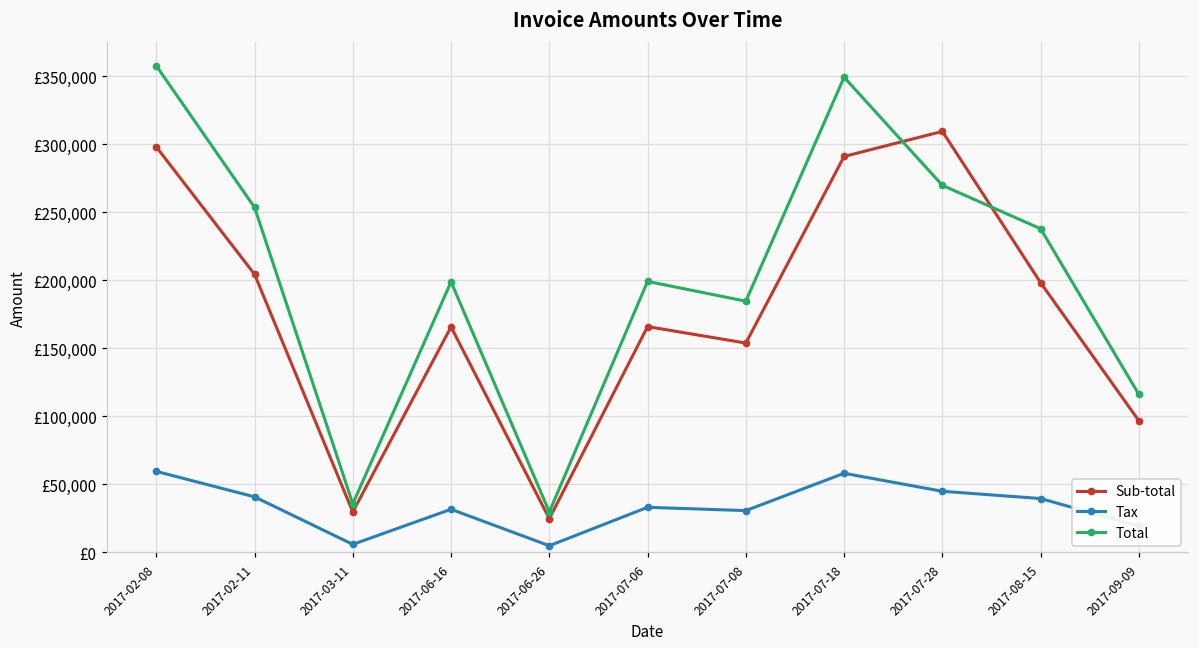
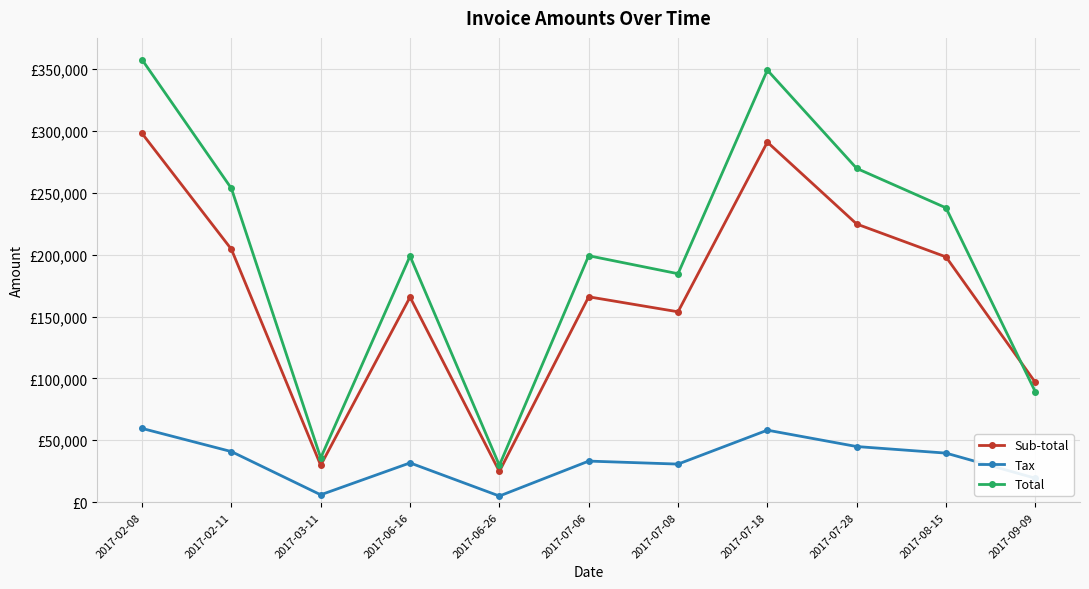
  {
    "Sub-total": {
      "2017-02-08": "£298,000",
      "2017-02-11": "£204,000",
      "2017-03-11": "£30,000",
      "2017-06-16": "£166,000",
      "2017-06-26": "£25,000",
      "2017-07-06": "£166,000",
      "2017-07-08": "£154,000",
      "2017-07-18": "£291,000",
-     "2017-07-28": "£309,000",
+     "2017-07-28": "£225,000",
      "2017-08-15": "£198,000",
      "2017-09-09": "£97,000"
    },
    "Tax": {
      "2017-02-08": "£60,000",
      "2017-02-11": "£41,000",
      "2017-03-11": "£6,000",
      "2017-06-16": "£32,000",
      "2017-06-26": "£5,000",
      "2017-07-06": "£33,000",
      "2017-07-08": "£31,000",
      "2017-07-18": "£58,000",
      "2017-07-28": "£45,000",
      "2017-08-15": "£40,000"
    },
    "Total": {
      "2017-02-08": "£358,000",
      "2017-02-11": "£254,000",
      "2017-03-11": "£36,000",
      "2017-06-16": "£199,000",
      "2017-06-26": "£30,000",
      "2017-07-06": "£199,000",
      "2017-07-08": "£185,000",
      "2017-07-18": "£349,000",
      "2017-07-28": "£270,000",
      "2017-08-15": "£238,000",
-     "2017-09-09": "£116,000"
+     "2017-09-09": "£89,000"
    }
  }
